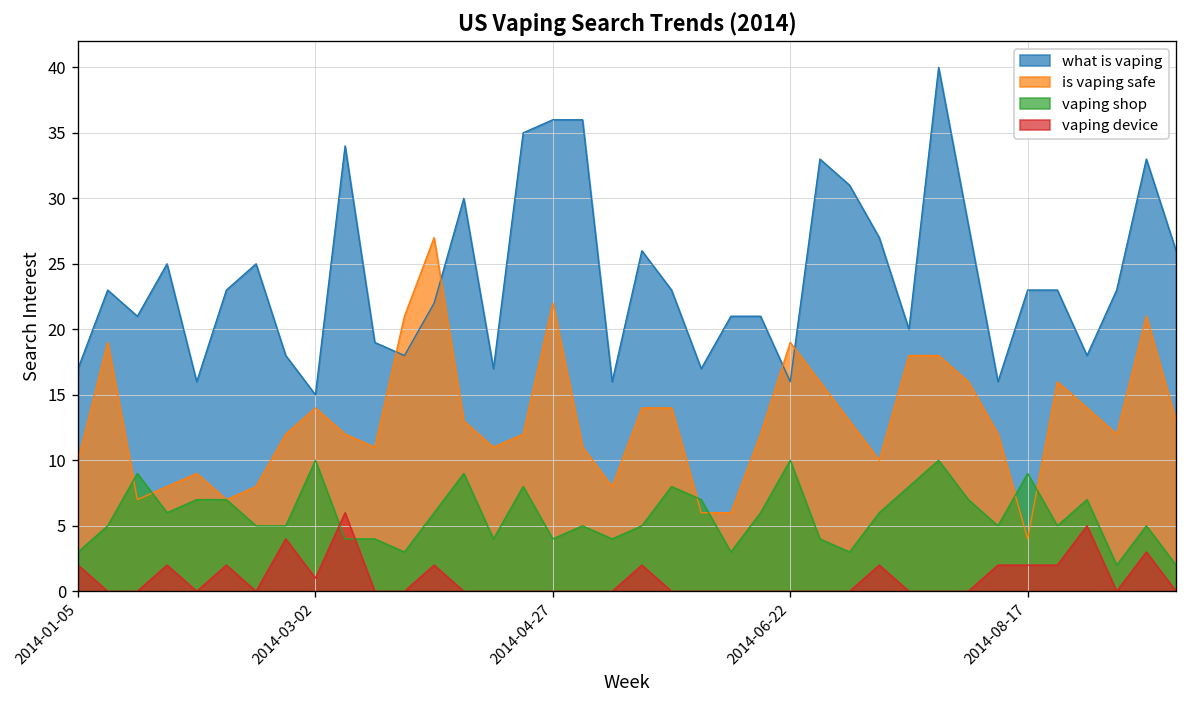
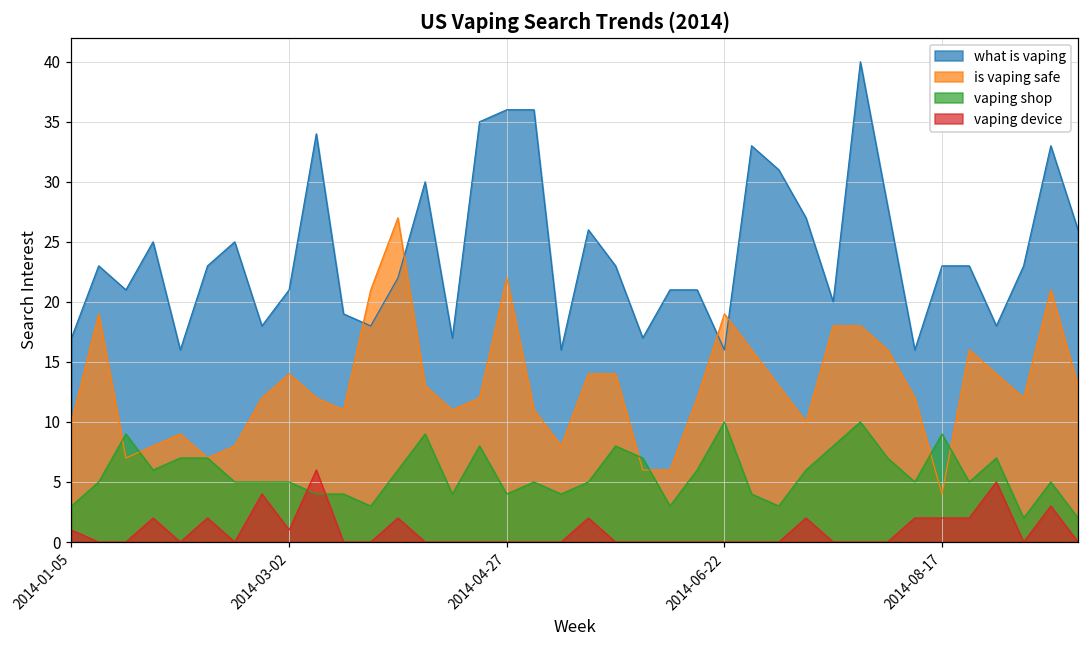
  {
    "what is vaping": {
      "2014-01-05": 17,
-     "2014-03-02": 15,
+     "2014-03-02": 21,
      "2014-04-27": 36,
      "2014-06-22": 16,
      "2014-08-17": 23
    },
    "is vaping safe": {
      "2014-01-05": 10,
      "2014-03-02": 14,
      "2014-04-27": 22,
      "2014-06-22": 19,
      "2014-08-17": 4
    },
    "vaping shop": {
      "2014-01-05": 3,
-     "2014-03-02": 10,
+     "2014-03-02": 5,
      "2014-04-27": 4,
      "2014-06-22": 10,
      "2014-08-17": 9
    },
    "vaping device": {
-     "2014-01-05": 2,
+     "2014-01-05": 1,
      "2014-03-02": 1,
      "2014-04-27": 0,
      "2014-06-22": 0,
      "2014-08-17": 2
    }
  }
